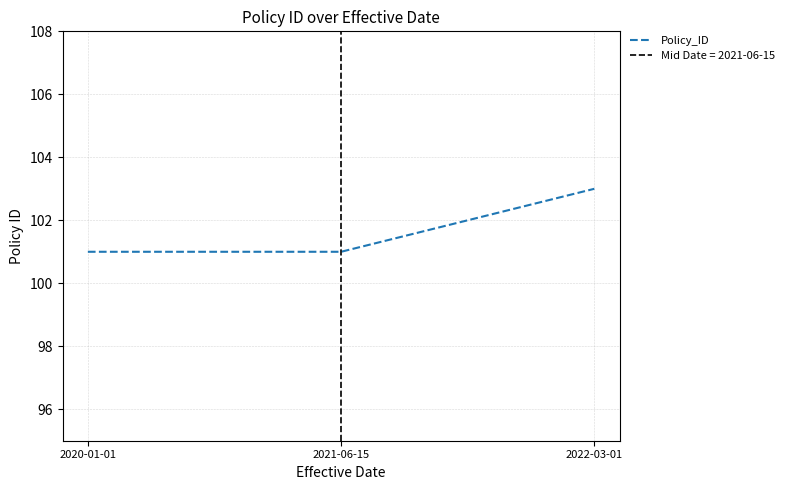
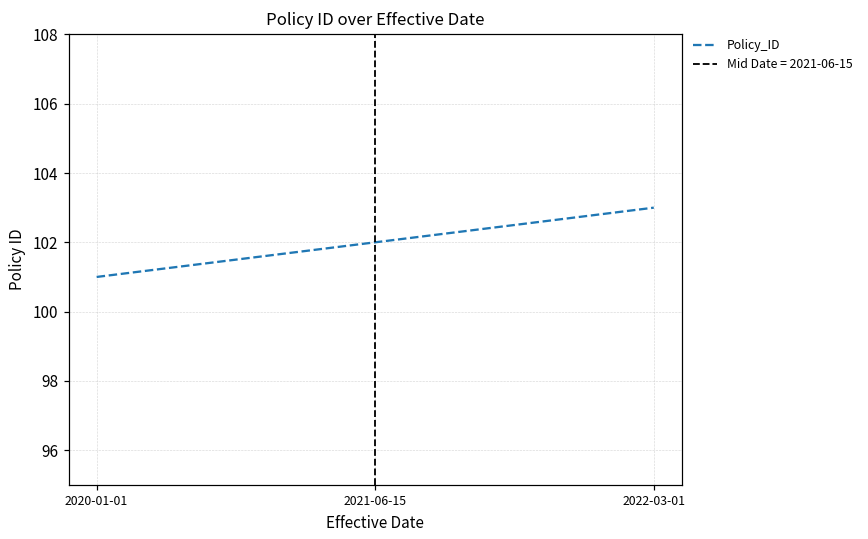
  {
    "2020-01-01": 101,
-   "2021-06-15": 101,
+   "2021-06-15": 102,
    "2022-03-01": 103
  }
